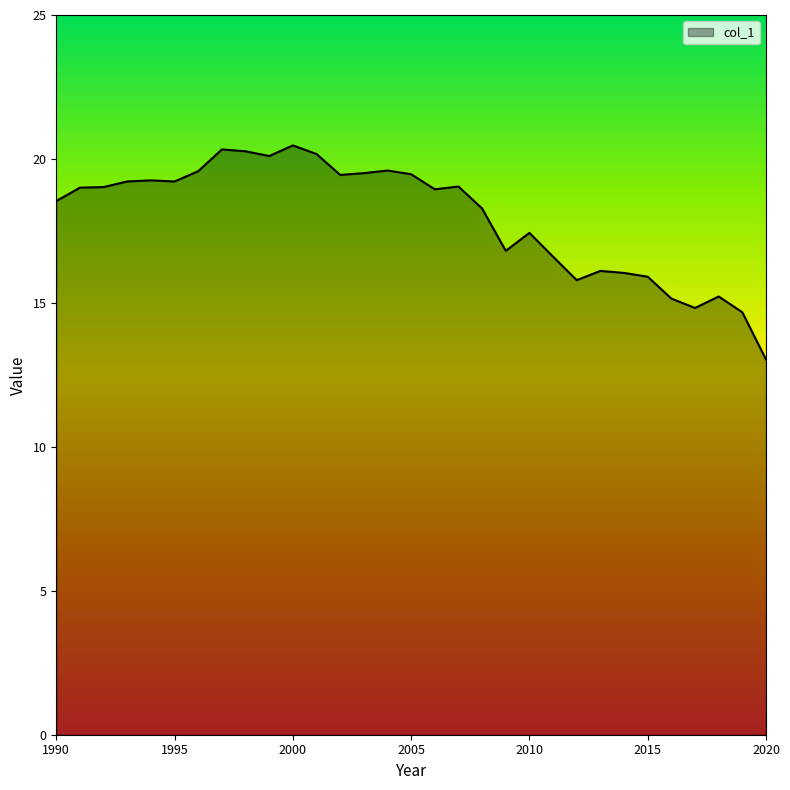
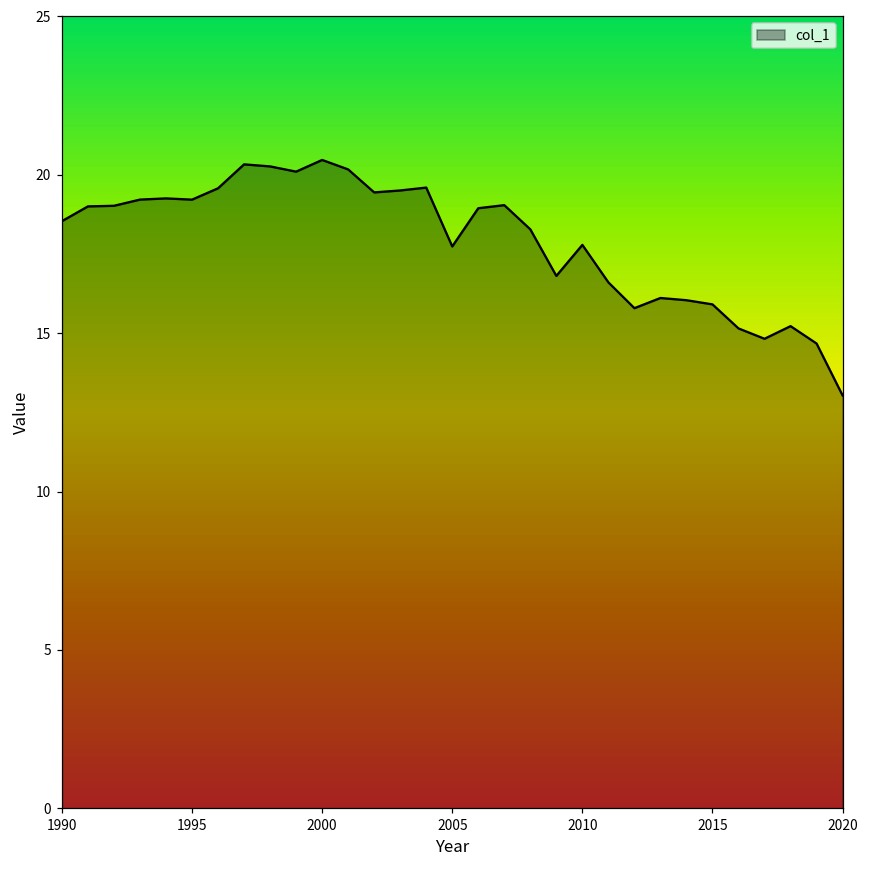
  {
    "1990": 18.5,
    "1995": 19.2,
    "2000": 20.5,
-   "2005": 19.5,
-   "2010": 17.4,
+   "2005": 17.7,
+   "2010": 17.8,
    "2015": 15.9,
    "2020": 13.0
  }
